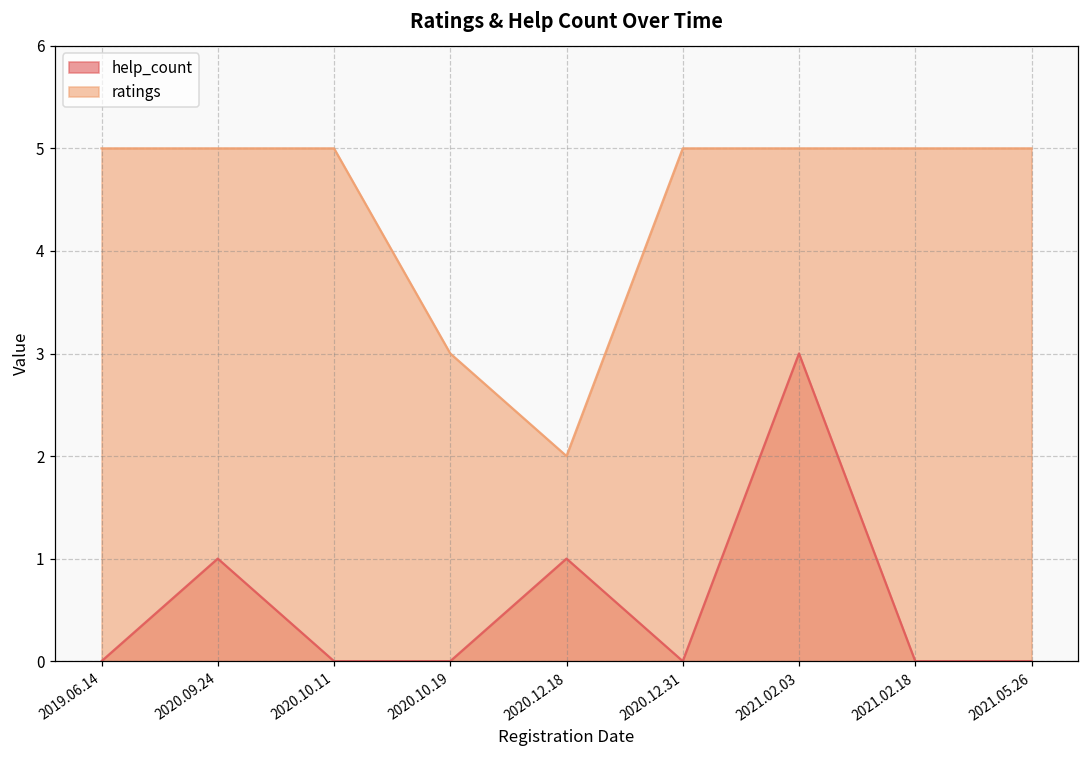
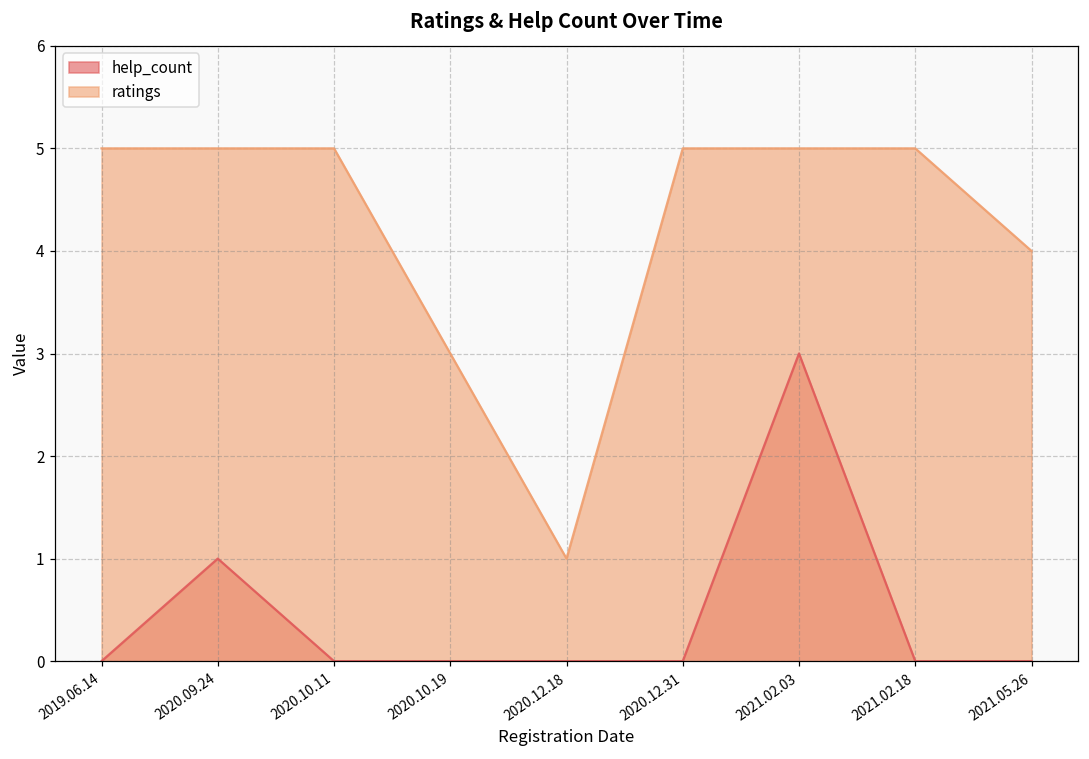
  {
    "help_count": {
      "2019.06.14": 0,
      "2020.09.24": 1,
      "2020.10.11": 0,
      "2020.10.19": 0,
-     "2020.12.18": 1,
+     "2020.12.18": 0,
      "2020.12.31": 0,
      "2021.02.03": 3,
      "2021.02.18": 0,
      "2021.05.26": 0
    },
    "ratings": {
      "2019.06.14": 5,
      "2020.09.24": 5,
      "2020.10.11": 5,
      "2020.10.19": 3,
-     "2020.12.18": 2,
+     "2020.12.18": 1,
      "2020.12.31": 5,
      "2021.02.03": 5,
      "2021.02.18": 5,
-     "2021.05.26": 5
+     "2021.05.26": 4
    }
  }
